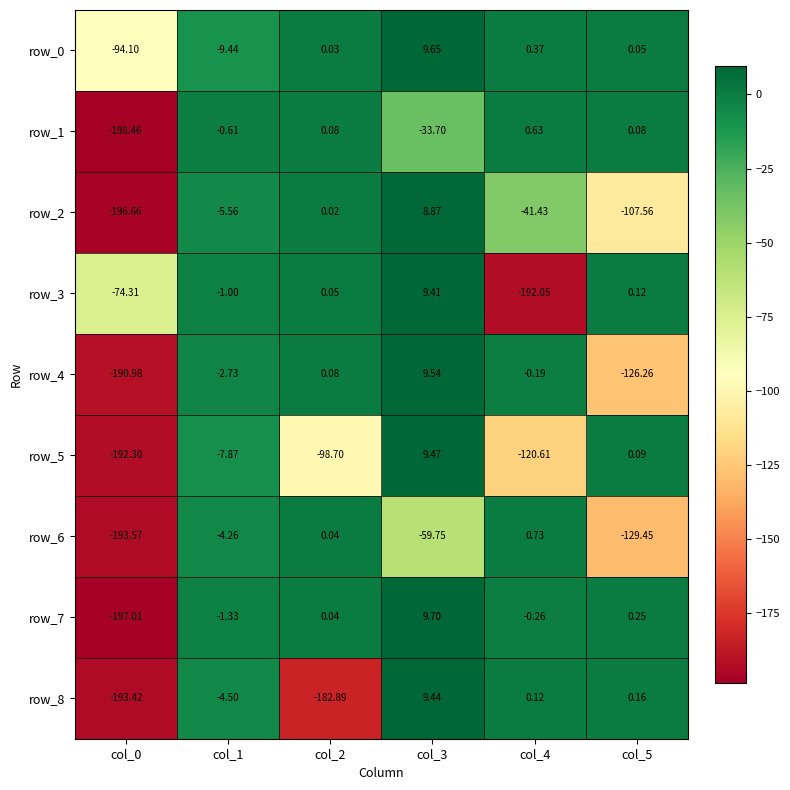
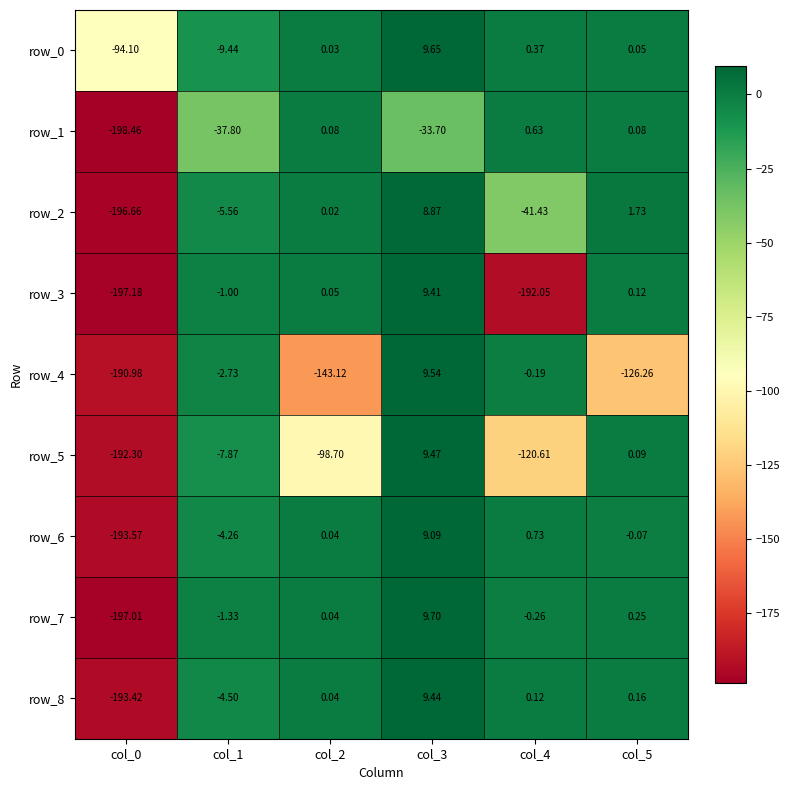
  {
    "row_0": {
      "col_0": -94.10,
      "col_1": -9.44,
      "col_2": 0.03,
      "col_3": 9.65,
      "col_4": 0.37,
      "col_5": 0.05
    },
    "row_1": {
      "col_0": -198.46,
-     "col_1": -0.61,
+     "col_1": -37.80,
      "col_2": 0.08,
      "col_3": -33.70,
      "col_4": 0.63,
      "col_5": 0.08
    },
    "row_2": {
      "col_0": -196.66,
      "col_1": -5.56,
      "col_2": 0.02,
      "col_3": 8.87,
      "col_4": -41.43,
-     "col_5": -107.56
+     "col_5": 1.73
    },
    "row_3": {
-     "col_0": -74.31,
+     "col_0": -197.18,
      "col_1": -1.00,
      "col_2": 0.05,
      "col_3": 9.41,
      "col_4": -192.05,
      "col_5": 0.12
    },
    "row_4": {
      "col_0": -190.98,
      "col_1": -2.73,
-     "col_2": 0.08,
+     "col_2": -143.12,
      "col_3": 9.54,
      "col_4": -0.19,
      "col_5": -126.26
    },
    "row_5": {
      "col_0": -192.30,
      "col_1": -7.87,
      "col_2": -98.70,
      "col_3": 9.47,
      "col_4": -120.61,
      "col_5": 0.09
    },
    "row_6": {
      "col_0": -193.57,
      "col_1": -4.26,
      "col_2": 0.04,
-     "col_3": -59.75,
+     "col_3": 9.09,
      "col_4": 0.73,
-     "col_5": -129.45
+     "col_5": -0.07
    },
    "row_7": {
      "col_0": -197.01,
      "col_1": -1.33,
      "col_2": 0.04,
      "col_3": 9.70,
      "col_4": -0.26,
      "col_5": 0.25
    },
    "row_8": {
      "col_0": -193.42,
      "col_1": -4.50,
-     "col_2": -182.89,
+     "col_2": 0.04,
      "col_3": 9.44,
      "col_4": 0.12,
      "col_5": 0.16
    }
  }
